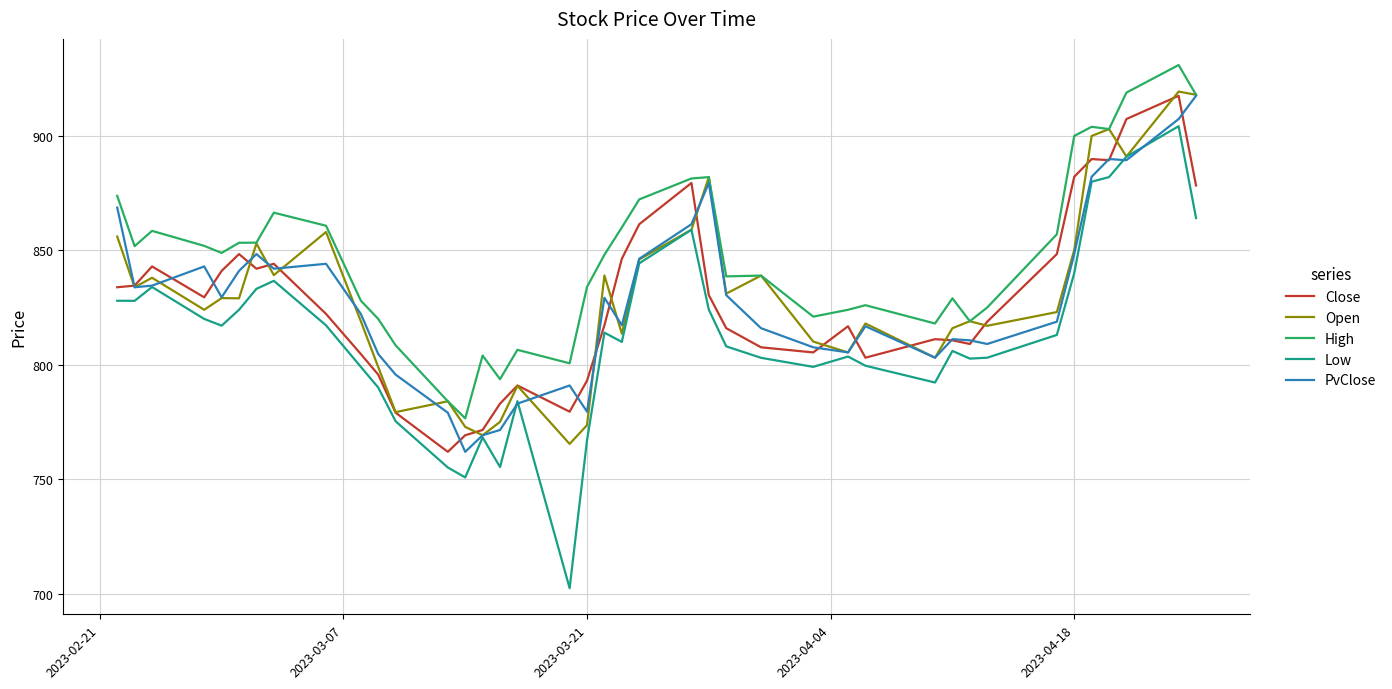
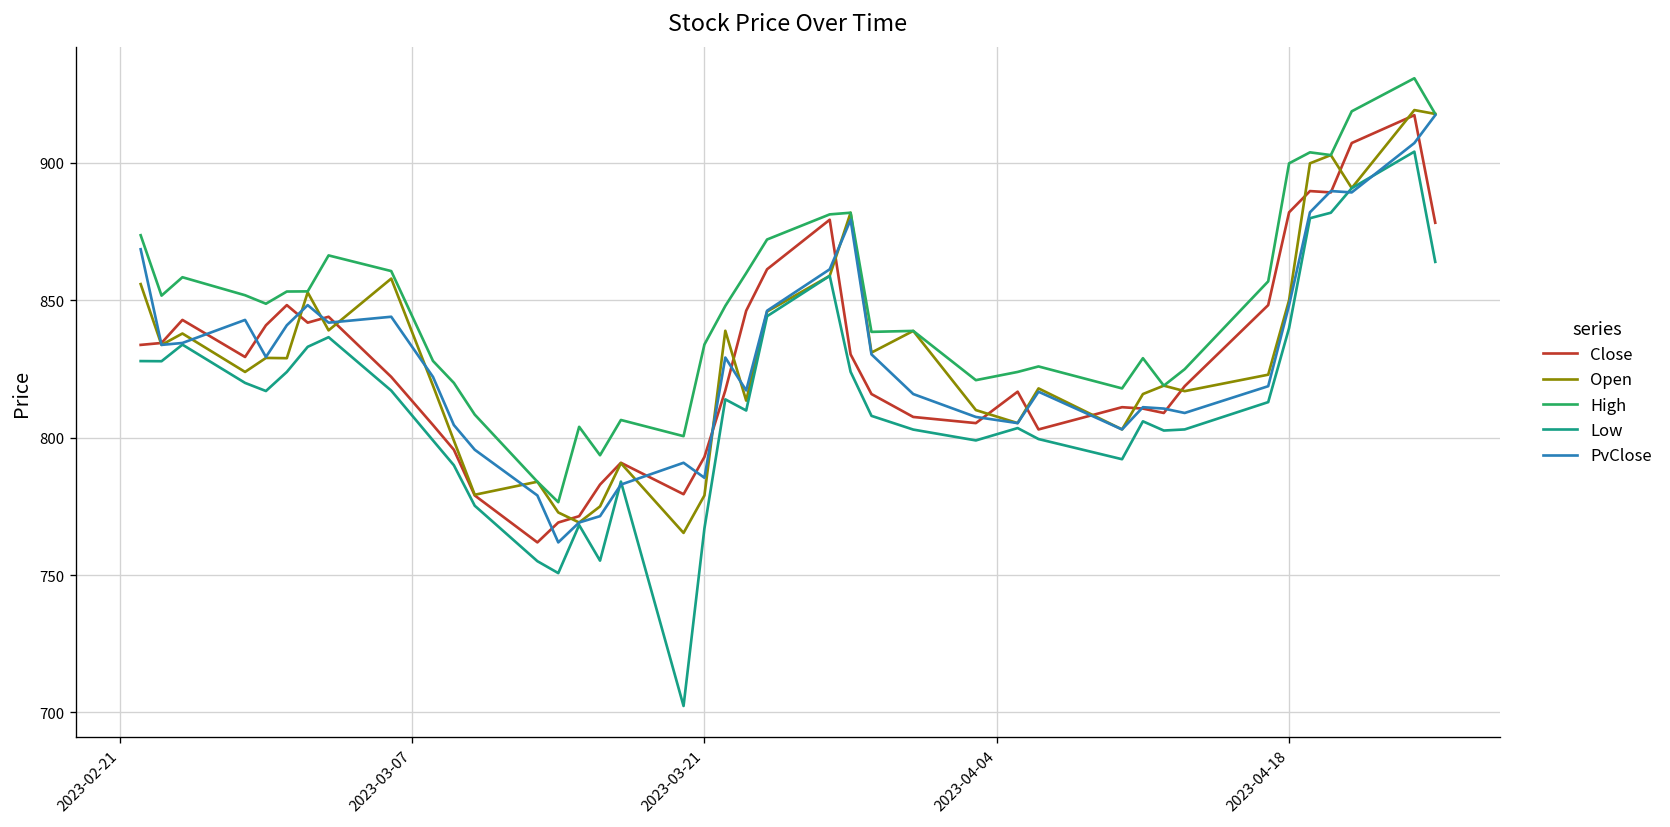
  {
    "Close": {
      "2023-03-21": 793,
      "2023-04-18": 882
    },
    "Open": {
-     "2023-03-21": 774,
+     "2023-03-21": 779,
      "2023-04-18": 850
    },
    "PvClose": {
-     "2023-03-21": 779,
+     "2023-03-21": 785,
      "2023-04-18": 848
    }
  }
